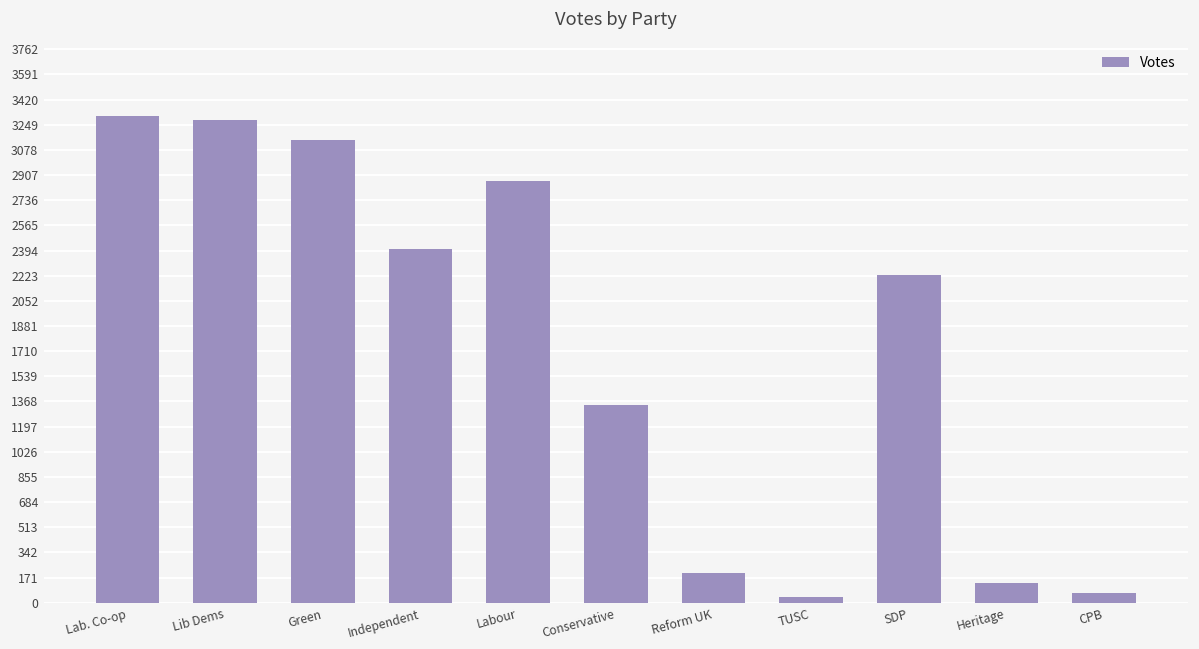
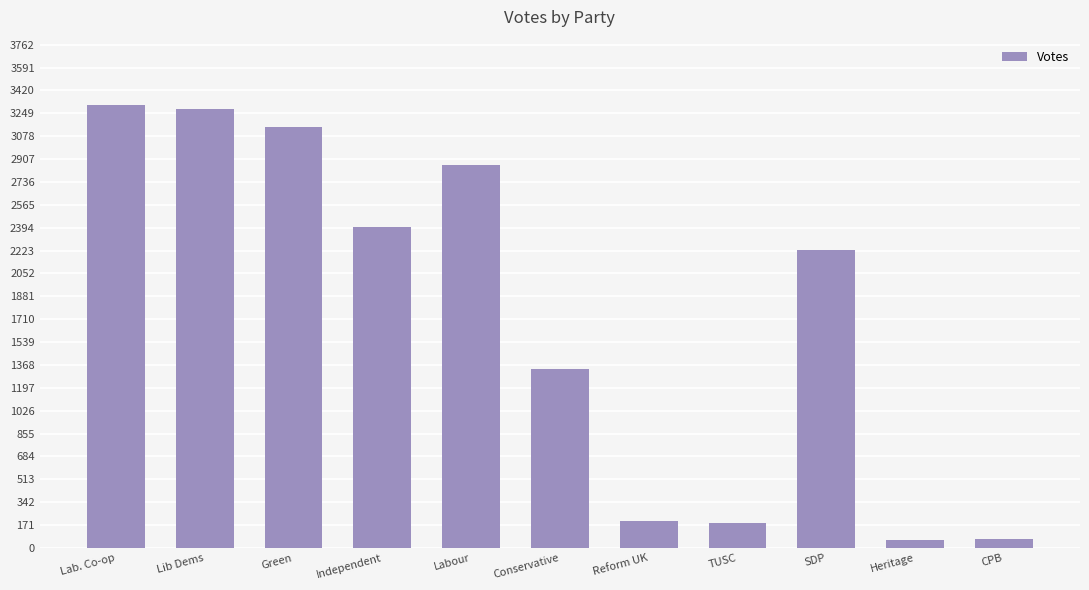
  {
    "Lab. Co-op": 3310,
    "Lib Dems": 3280,
    "Green": 3150,
    "Independent": 2400,
    "Labour": 2860,
    "Conservative": 1340,
    "Reform UK": 200,
-   "TUSC": 40,
+   "TUSC": 190,
    "SDP": 2230,
-   "Heritage": 130,
+   "Heritage": 60,
    "CPB": 70
  }
